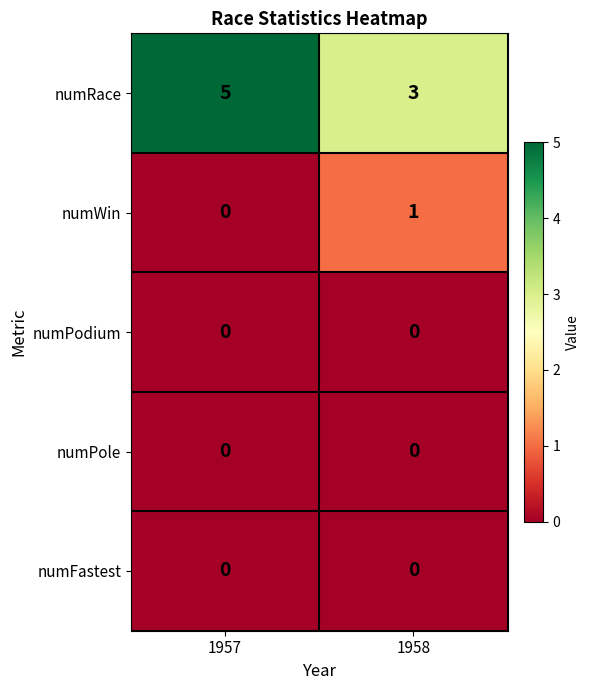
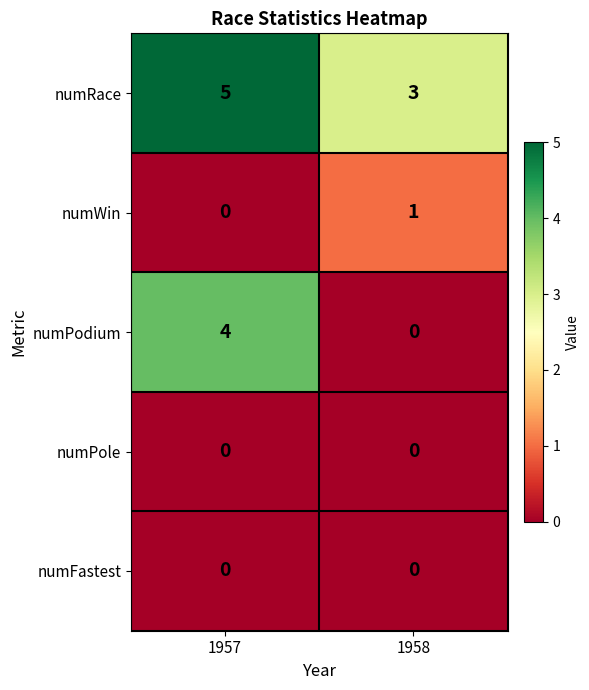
  {
    "numRace": {
      "1957": 5,
      "1958": 3
    },
    "numWin": {
      "1957": 0,
      "1958": 1
    },
    "numPodium": {
-     "1957": 0,
+     "1957": 4,
      "1958": 0
    },
    "numPole": {
      "1957": 0,
      "1958": 0
    },
    "numFastest": {
      "1957": 0,
      "1958": 0
    }
  }
